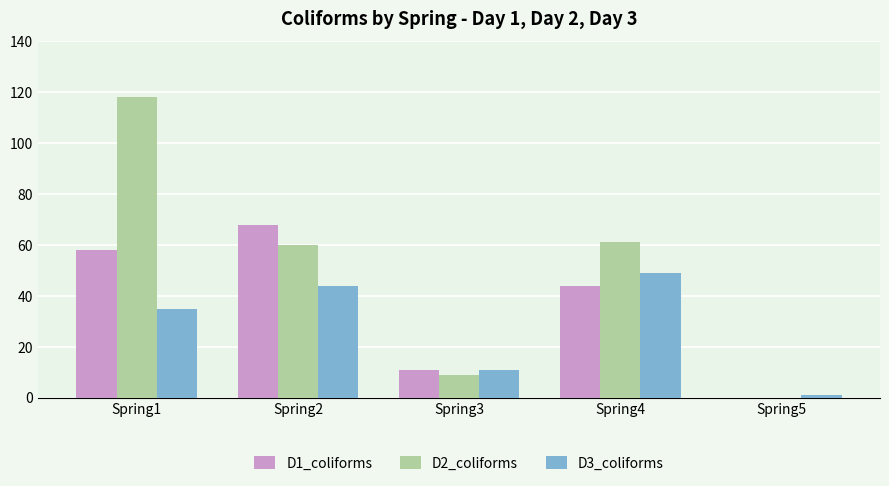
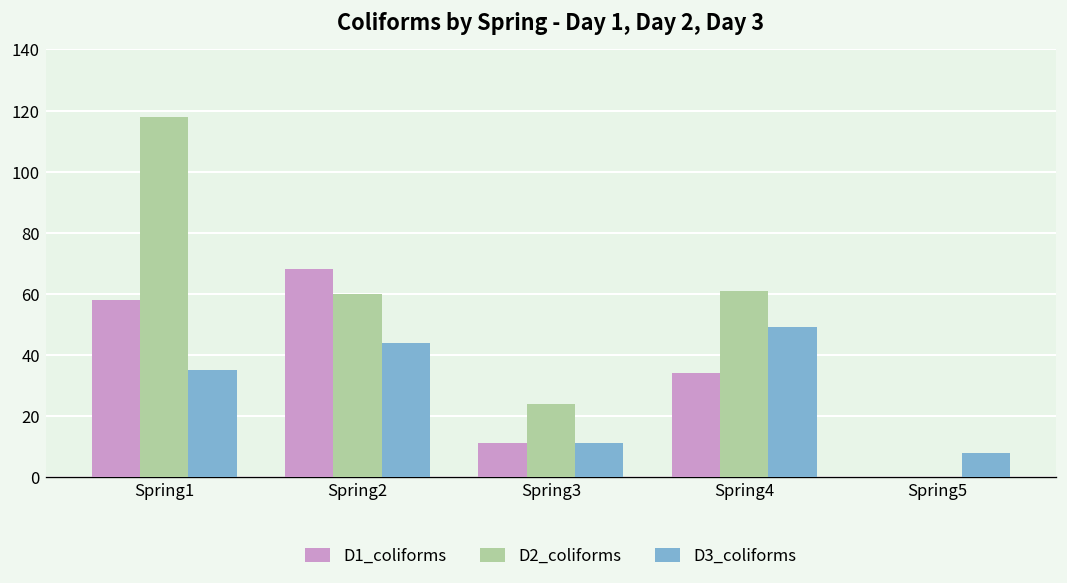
  {
    "D1_coliforms": {
      "Spring1": 58,
      "Spring2": 68,
      "Spring3": 11,
-     "Spring4": 44,
+     "Spring4": 34,
      "Spring5": 0
    },
    "D2_coliforms": {
      "Spring1": 118,
      "Spring2": 60,
-     "Spring3": 9,
+     "Spring3": 24,
      "Spring4": 61,
      "Spring5": 0
    },
    "D3_coliforms": {
      "Spring1": 35,
      "Spring2": 44,
      "Spring3": 11,
      "Spring4": 49,
-     "Spring5": 1
+     "Spring5": 8
    }
  }
